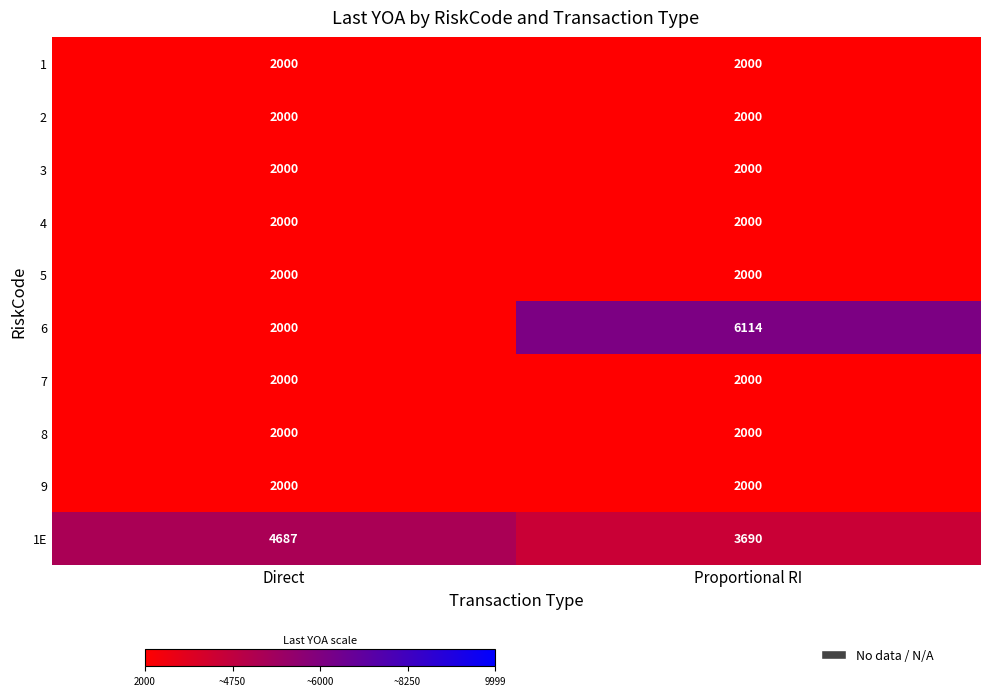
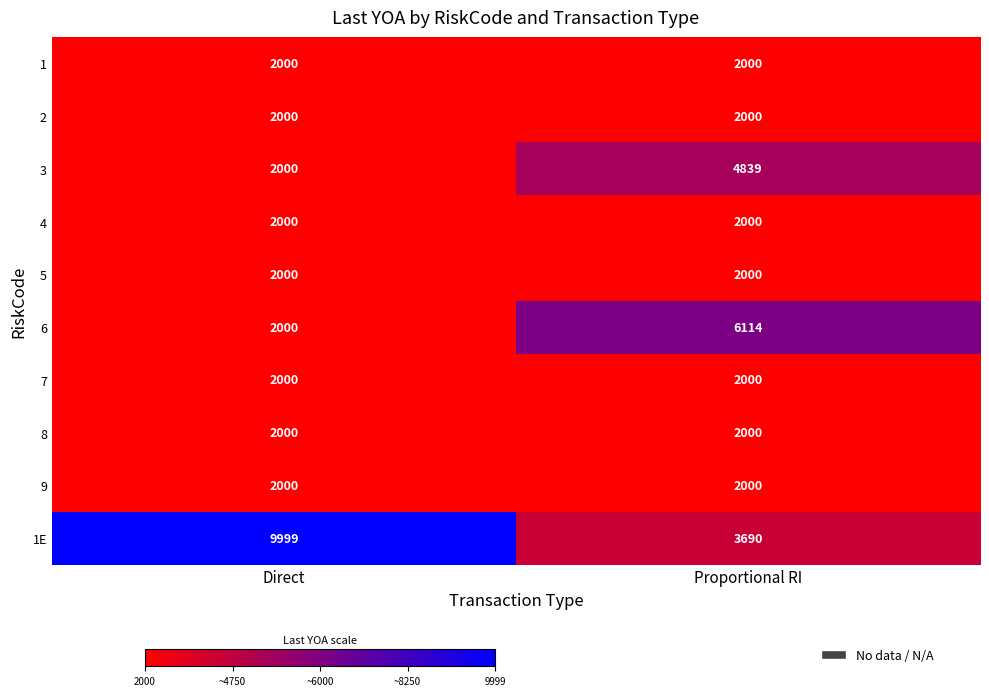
  {
    "1": {
      "Direct": 2000,
      "Proportional RI": 2000
    },
    "2": {
      "Direct": 2000,
      "Proportional RI": 2000
    },
    "3": {
      "Direct": 2000,
-     "Proportional RI": 2000
+     "Proportional RI": 4839
    },
    "4": {
      "Direct": 2000,
      "Proportional RI": 2000
    },
    "5": {
      "Direct": 2000,
      "Proportional RI": 2000
    },
    "6": {
      "Direct": 2000,
      "Proportional RI": 6114
    },
    "7": {
      "Direct": 2000,
      "Proportional RI": 2000
    },
    "8": {
      "Direct": 2000,
      "Proportional RI": 2000
    },
    "9": {
      "Direct": 2000,
      "Proportional RI": 2000
    },
    "1E": {
-     "Direct": 4687,
+     "Direct": 9999,
      "Proportional RI": 3690
    }
  }
